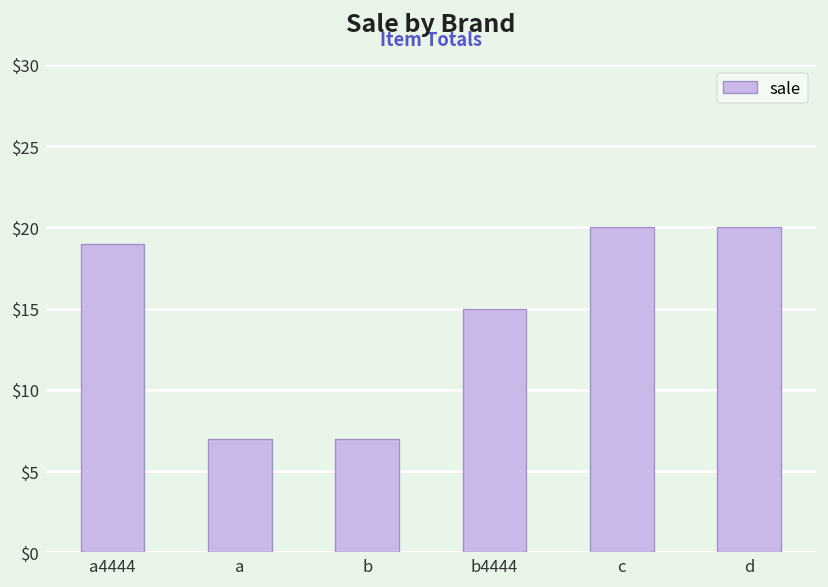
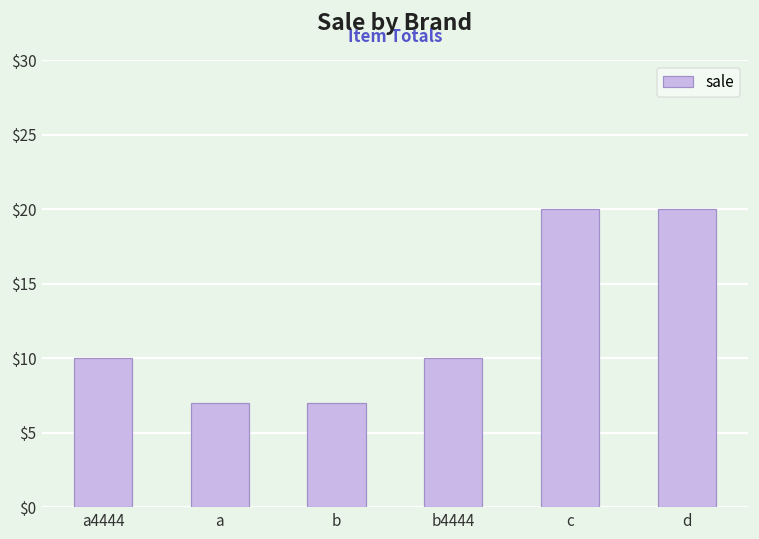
  {
-   "a4444": "$19",
+   "a4444": "$10",
    "a": "$7",
    "b": "$7",
-   "b4444": "$15",
+   "b4444": "$10",
    "c": "$20",
    "d": "$20"
  }
